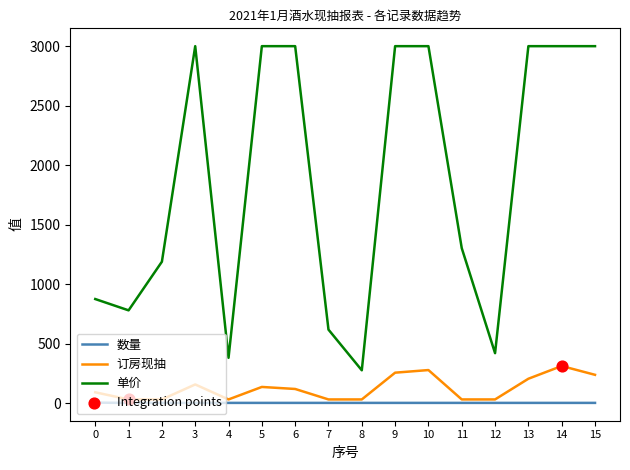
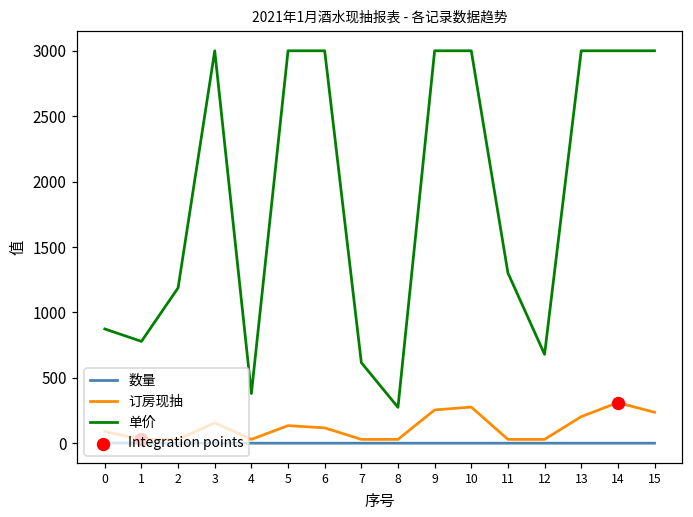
  {
    "数量": {
      "4": 0,
      "5": 0,
      "6": 0,
      "7": 0,
      "8": 0,
      "9": 0,
      "10": 0,
      "11": 0,
      "12": 0,
      "13": 0,
      "14": 0,
      "15": 0
    },
    "订房现抽": {
      "4": 30,
      "5": 140,
      "6": 120,
      "7": 30,
      "8": 30,
      "9": 260,
      "10": 280,
      "11": 30,
      "12": 30,
      "13": 200,
      "15": 240
    },
    "单价": {
      "0": 870,
      "1": 780,
      "2": 1190,
      "3": 3000,
      "4": 380,
      "5": 3000,
      "6": 3000,
      "7": 620,
      "8": 280,
      "9": 3000,
      "10": 3000,
      "11": 1300,
-     "12": 420,
+     "12": 680,
      "13": 3000,
      "14": 3000,
      "15": 3000
    }
  }
